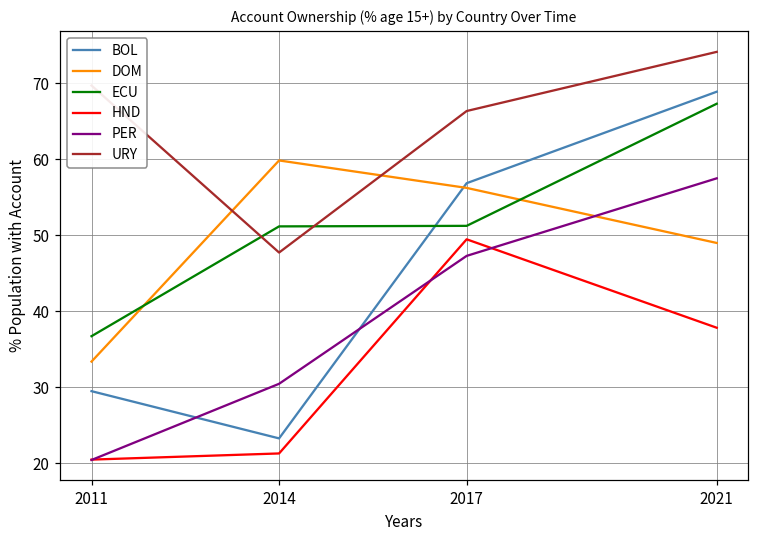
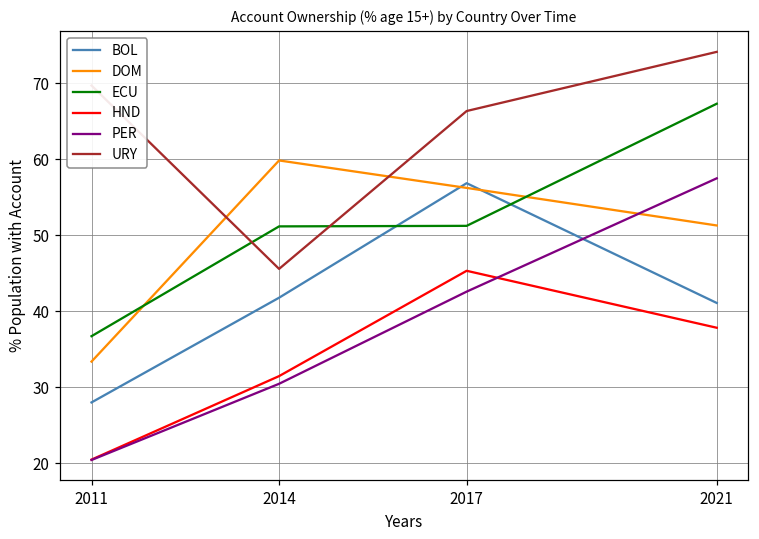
  {
    "BOL": {
-     "2011": 30,
-     "2014": 23,
+     "2011": 28,
+     "2014": 42,
      "2017": 57,
-     "2021": 69
+     "2021": 41
    },
    "DOM": {
      "2011": 33,
      "2014": 60,
      "2017": 56,
-     "2021": 49
+     "2021": 51
    },
    "ECU": {
      "2011": 37,
      "2014": 51,
      "2017": 51,
      "2021": 67
    },
    "HND": {
-     "2014": 21,
-     "2017": 49,
+     "2014": 31,
+     "2017": 45,
      "2021": 38
    },
    "PER": {
      "2014": 30,
-     "2017": 47,
+     "2017": 43,
      "2021": 58
    },
    "URY": {
-     "2014": 48,
+     "2014": 46,
      "2017": 66,
      "2021": 74
    }
  }
